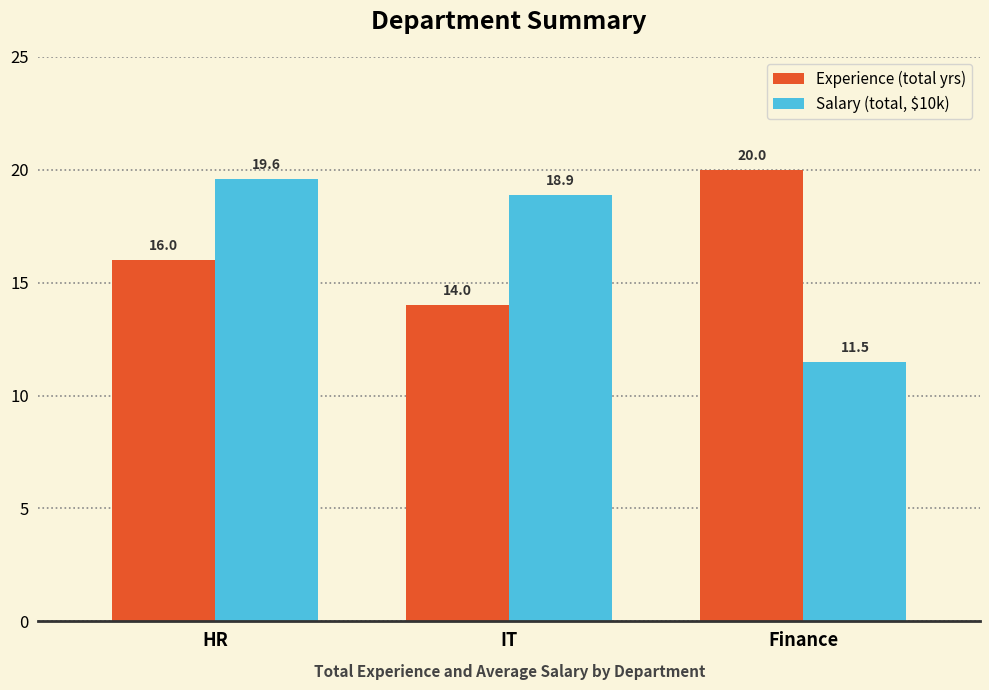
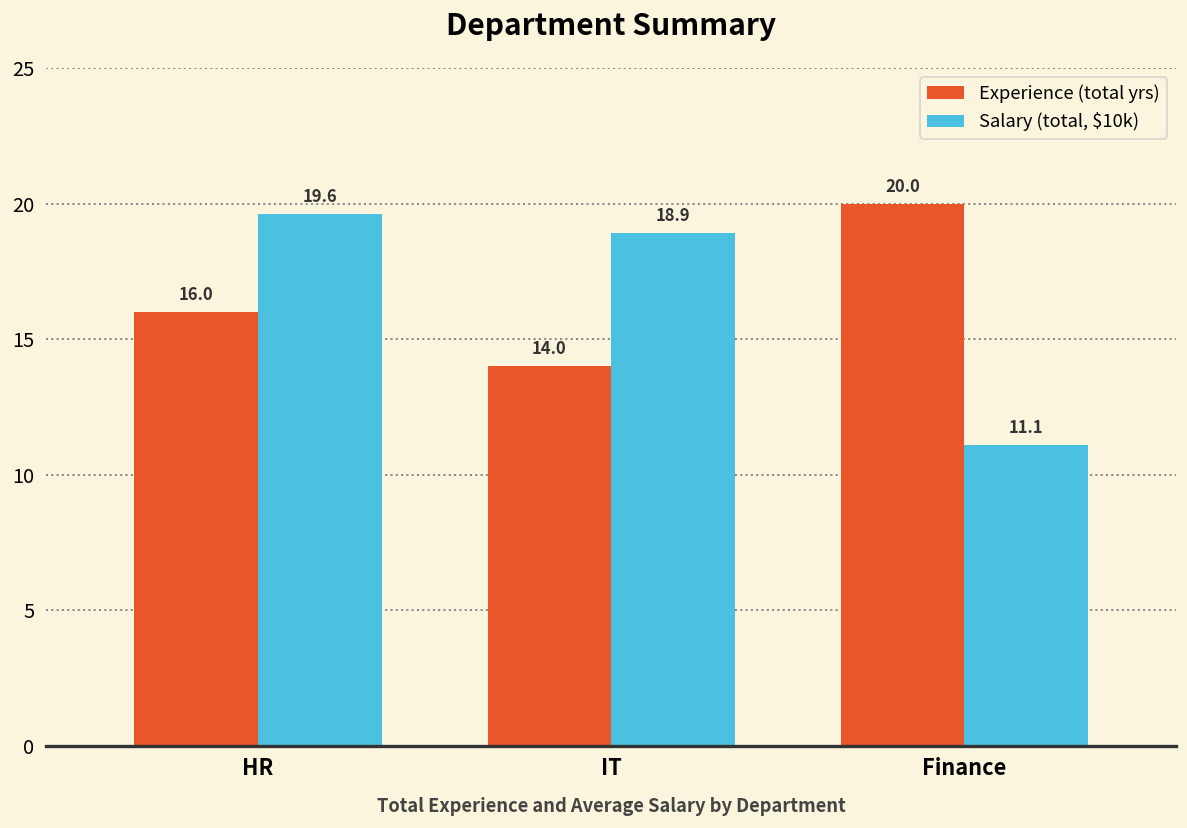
  {
    "Experience (total yrs)": {
      "HR": 16.0,
      "IT": 14.0,
      "Finance": 20.0
    },
    "Salary (total, $10k)": {
      "HR": 19.6,
      "IT": 18.9,
-     "Finance": 11.5
+     "Finance": 11.1
    }
  }
